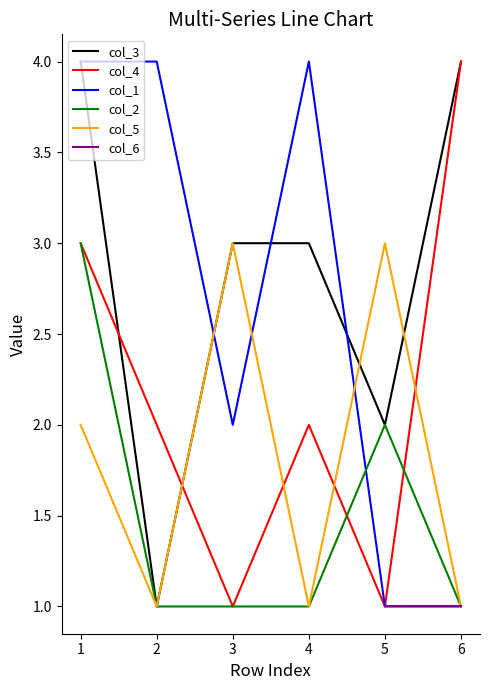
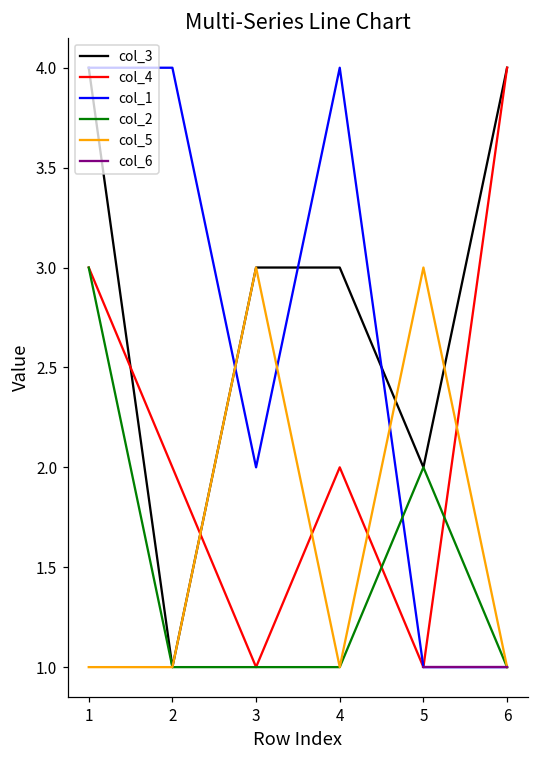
  {
    "col_3": {
      "4": 3
    },
    "col_4": {
      "2": 2,
      "4": 2
    },
    "col_1": {
      "2": 4,
      "3": 2,
      "4": 4
    },
    "col_5": {
-     "1": 2,
+     "1": 1,
      "5": 3
    }
  }
